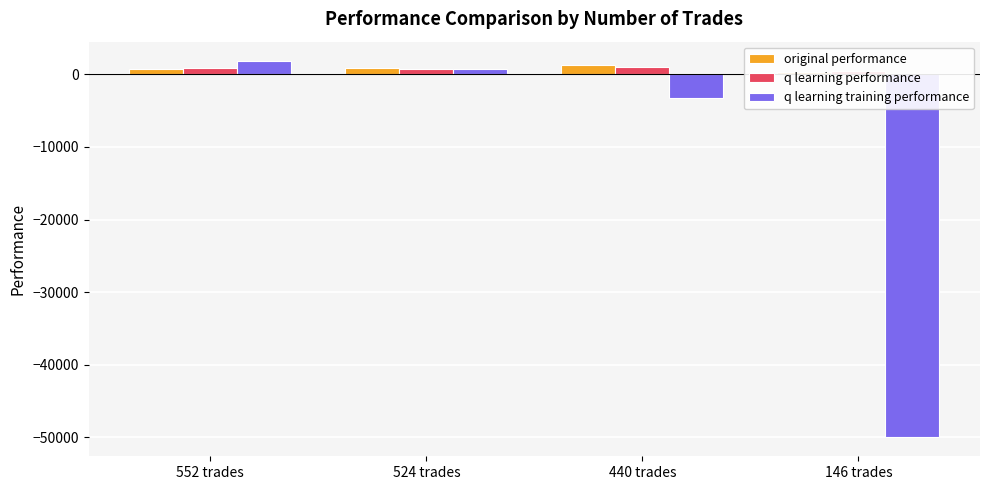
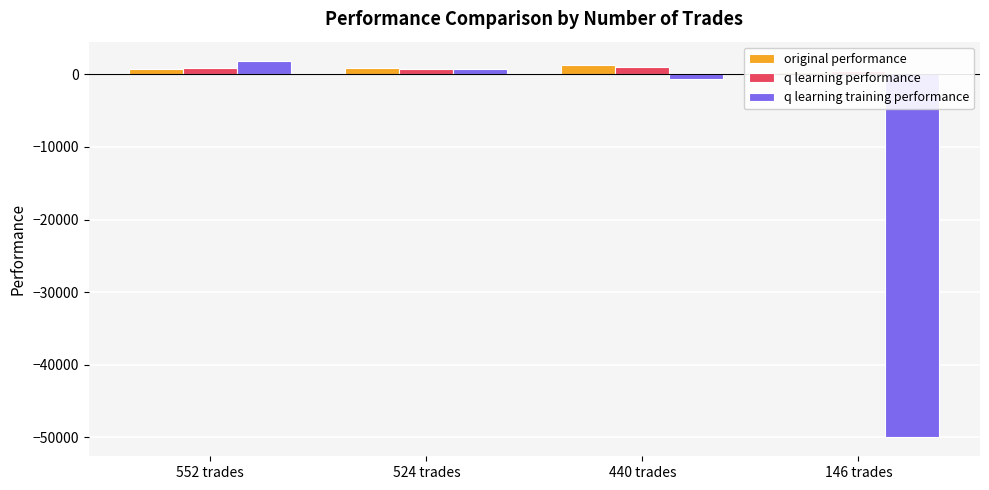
  {
    "original performance": {
      "552 trades": 1000,
      "524 trades": 1000,
      "440 trades": 1000
    },
    "q learning performance": {
      "552 trades": 1000,
      "524 trades": 1000,
      "440 trades": 1000
    },
    "q learning training performance": {
      "552 trades": 2000,
      "524 trades": 1000,
-     "440 trades": -3000,
+     "440 trades": -1000,
      "146 trades": -50000
    }
  }
